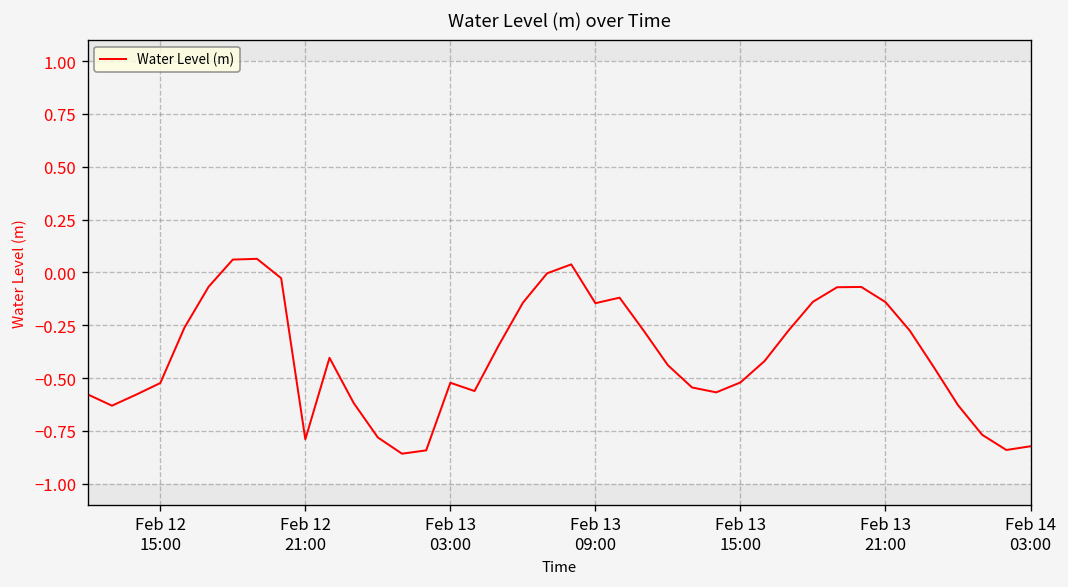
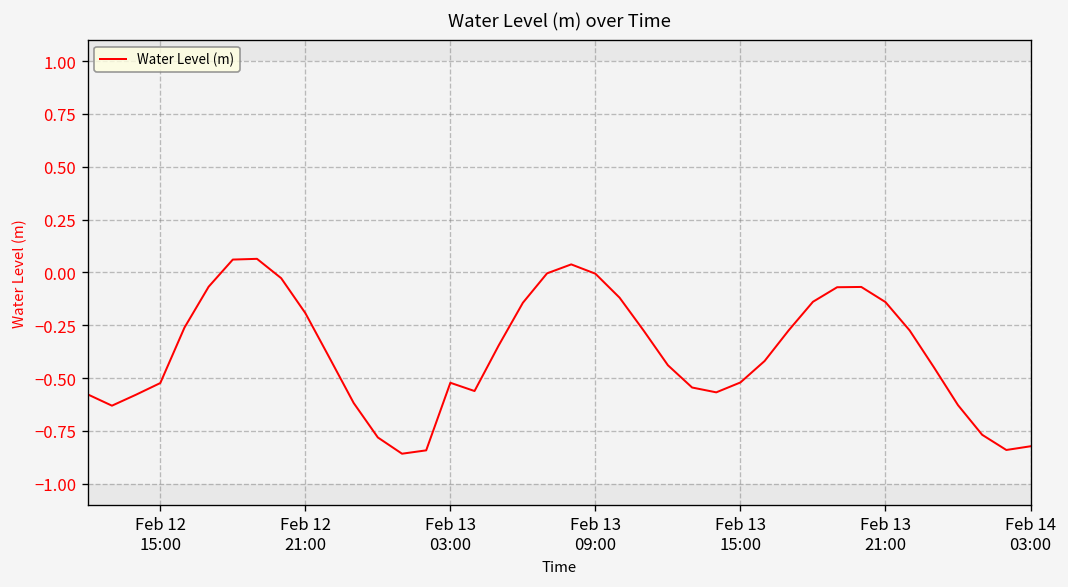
  {
    "Feb 12 15:00": -0.52,
-   "Feb 12 21:00": -0.79,
+   "Feb 12 21:00": -0.19,
    "Feb 13 03:00": -0.52,
-   "Feb 13 09:00": -0.15,
+   "Feb 13 09:00": -0.01,
    "Feb 13 15:00": -0.52,
    "Feb 13 21:00": -0.14,
    "Feb 14 03:00": -0.82
  }
